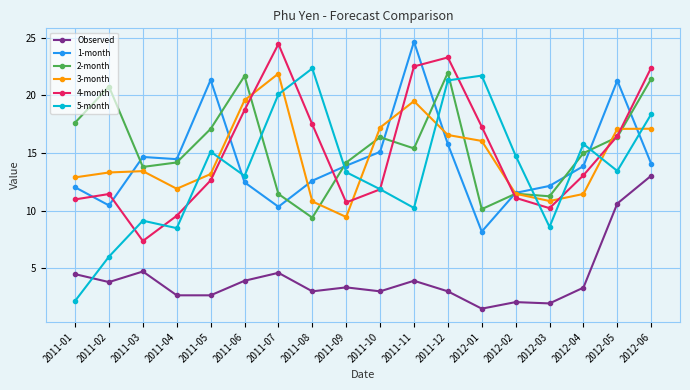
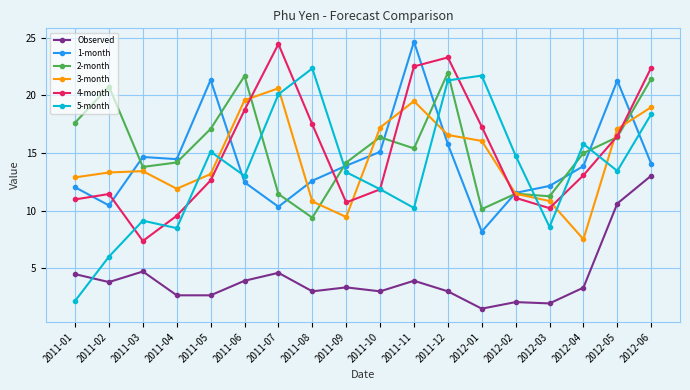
  {
    "Observed": {
      "2011-01": 4.5,
      "2011-02": 3.8,
      "2011-03": 4.7,
      "2011-04": 2.6,
      "2011-05": 2.6,
      "2011-06": 3.9,
      "2011-07": 4.6,
      "2011-08": 3.0,
      "2011-09": 3.3,
      "2011-10": 3.0,
      "2011-11": 3.9,
      "2011-12": 3.0,
      "2012-01": 1.5,
      "2012-02": 2.1,
      "2012-03": 1.9,
      "2012-04": 3.3,
      "2012-05": 10.6,
      "2012-06": 13.0
    },
    "2-month": {
      "2011-01": 17.6,
      "2011-03": 13.8,
      "2011-04": 14.2,
      "2011-05": 17.1,
      "2011-06": 21.7,
      "2011-07": 11.4,
      "2011-08": 9.4,
      "2011-09": 14.2,
      "2011-10": 16.4,
      "2011-11": 15.4,
      "2011-12": 22.0,
      "2012-01": 10.1,
      "2012-03": 11.2,
      "2012-04": 15.0,
      "2012-06": 21.4
    },
    "3-month": {
      "2011-01": 12.9,
      "2011-02": 13.3,
      "2011-03": 13.4,
      "2011-04": 11.9,
      "2011-05": 13.2,
      "2011-06": 19.6,
-     "2011-07": 21.9,
+     "2011-07": 20.6,
      "2011-08": 10.8,
      "2011-09": 9.4,
      "2011-10": 17.2,
      "2011-11": 19.5,
      "2011-12": 16.6,
      "2012-01": 16.1,
      "2012-03": 10.8,
-     "2012-04": 11.4,
+     "2012-04": 7.5,
      "2012-05": 17.1,
-     "2012-06": 17.1
+     "2012-06": 19.0
    },
    "4-month": {
      "2011-01": 11.0,
      "2011-02": 11.4,
      "2011-03": 7.4,
      "2011-04": 9.6,
      "2011-05": 12.6,
      "2011-06": 18.7,
      "2011-07": 24.5,
      "2011-08": 17.5,
      "2011-09": 10.7,
      "2011-11": 22.5,
      "2011-12": 23.3,
      "2012-01": 17.3,
      "2012-02": 11.1,
      "2012-03": 10.2,
      "2012-04": 13.1,
      "2012-06": 22.4
    }
  }
